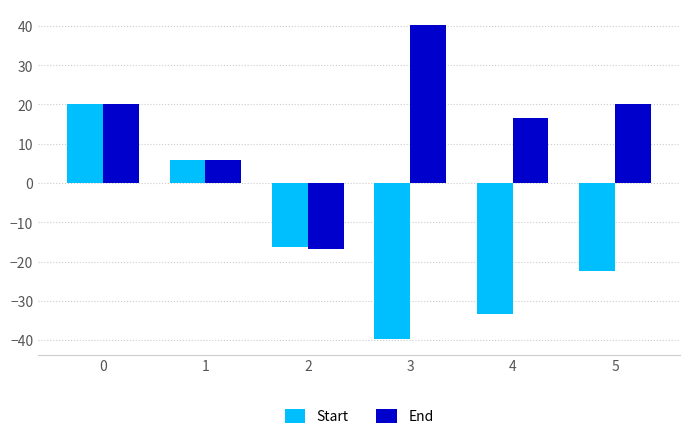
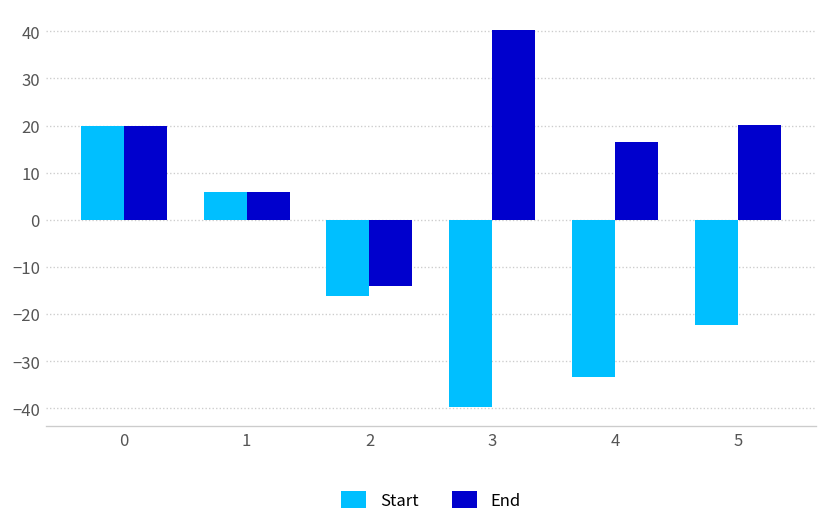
  {
    "Start": {
      "0": 20,
      "1": 6,
      "2": -16,
      "3": -40,
      "4": -33,
      "5": -22
    },
    "End": {
      "0": 20,
      "1": 6,
-     "2": -17,
+     "2": -14,
      "3": 40,
      "4": 17,
      "5": 20
    }
  }
